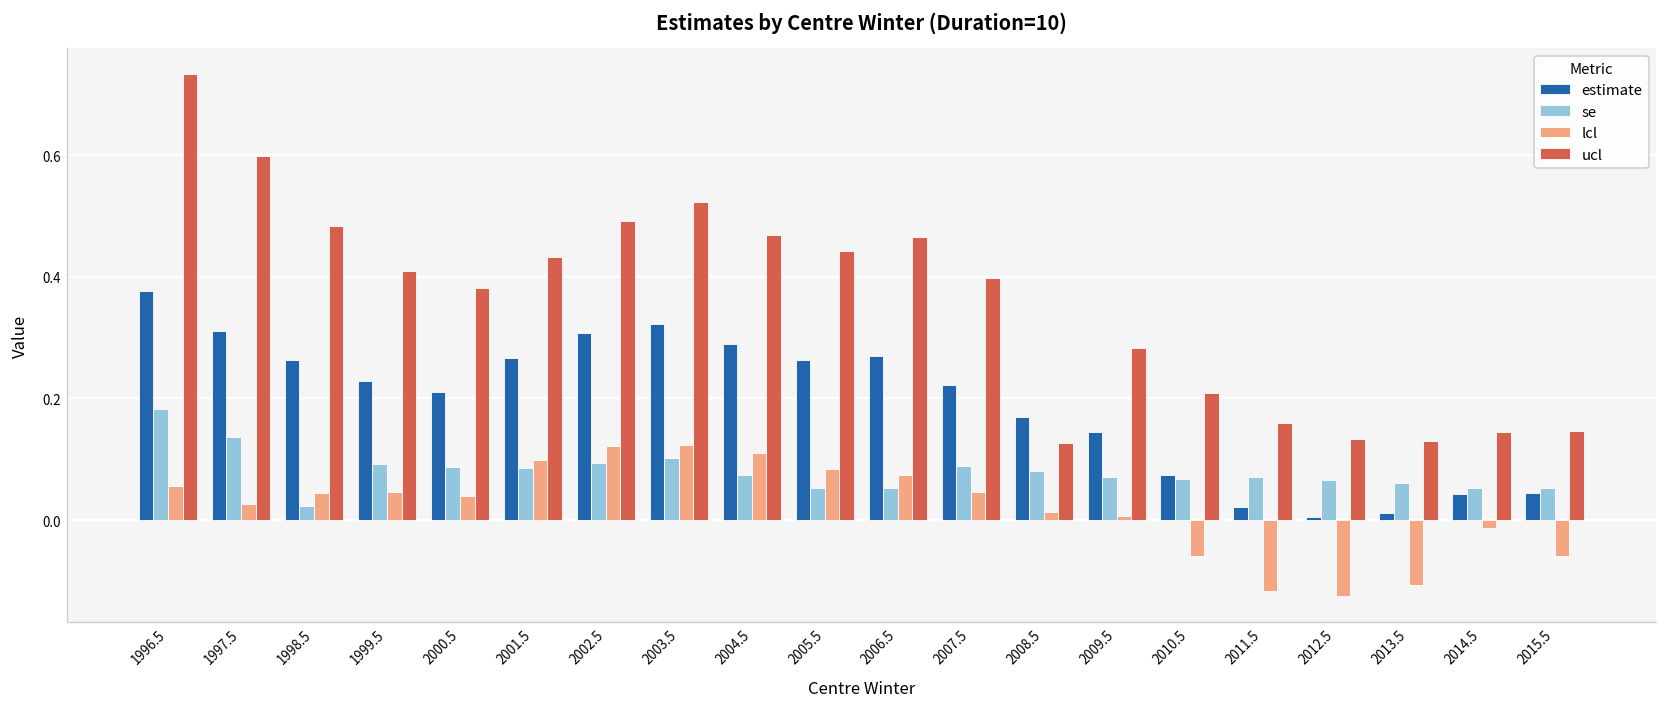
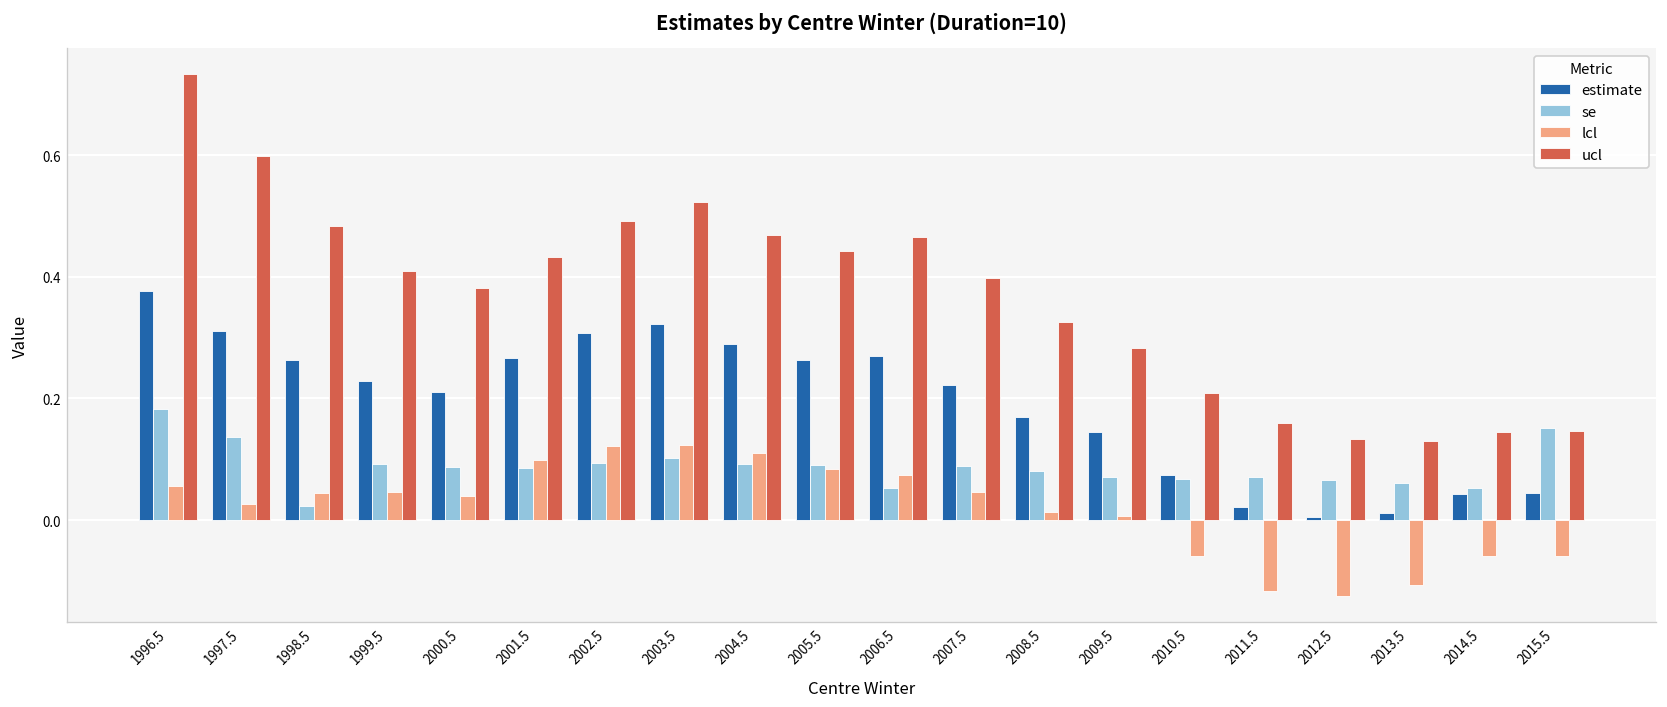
  {
    "estimate": {
      "1996.5": 0.38,
      "1997.5": 0.31,
      "1998.5": 0.26,
      "1999.5": 0.23,
      "2000.5": 0.21,
      "2001.5": 0.27,
      "2002.5": 0.31,
      "2003.5": 0.32,
      "2004.5": 0.29,
      "2005.5": 0.26,
      "2006.5": 0.27,
      "2007.5": 0.22,
      "2008.5": 0.17,
      "2009.5": 0.14,
      "2010.5": 0.07,
      "2011.5": 0.02,
      "2013.5": 0.01,
      "2014.5": 0.04,
      "2015.5": 0.04
    },
    "se": {
      "1996.5": 0.18,
      "1997.5": 0.14,
      "1998.5": 0.02,
      "1999.5": 0.09,
      "2000.5": 0.09,
      "2001.5": 0.09,
      "2002.5": 0.09,
      "2003.5": 0.10,
-     "2004.5": 0.07,
-     "2005.5": 0.05,
+     "2004.5": 0.09,
+     "2005.5": 0.09,
      "2006.5": 0.05,
      "2007.5": 0.09,
      "2008.5": 0.08,
      "2009.5": 0.07,
      "2010.5": 0.07,
      "2011.5": 0.07,
      "2012.5": 0.07,
      "2013.5": 0.06,
      "2014.5": 0.05,
-     "2015.5": 0.05
+     "2015.5": 0.15
    },
    "lcl": {
      "1996.5": 0.06,
      "1997.5": 0.03,
      "1998.5": 0.04,
      "1999.5": 0.05,
      "2000.5": 0.04,
      "2001.5": 0.10,
      "2002.5": 0.12,
      "2003.5": 0.12,
      "2004.5": 0.11,
      "2005.5": 0.08,
      "2006.5": 0.07,
      "2007.5": 0.05,
      "2008.5": 0.01,
      "2009.5": 0.01,
      "2010.5": -0.06,
      "2011.5": -0.12,
      "2012.5": -0.12,
      "2013.5": -0.11,
-     "2014.5": -0.01,
+     "2014.5": -0.06,
      "2015.5": -0.06
    },
    "ucl": {
      "1996.5": 0.73,
      "1997.5": 0.60,
      "1998.5": 0.48,
      "1999.5": 0.41,
      "2000.5": 0.38,
      "2001.5": 0.43,
      "2002.5": 0.49,
      "2003.5": 0.52,
      "2004.5": 0.47,
      "2005.5": 0.44,
      "2006.5": 0.46,
      "2007.5": 0.40,
-     "2008.5": 0.13,
+     "2008.5": 0.33,
      "2009.5": 0.28,
      "2010.5": 0.21,
      "2011.5": 0.16,
      "2012.5": 0.13,
      "2013.5": 0.13,
      "2014.5": 0.14,
      "2015.5": 0.15
    }
  }
